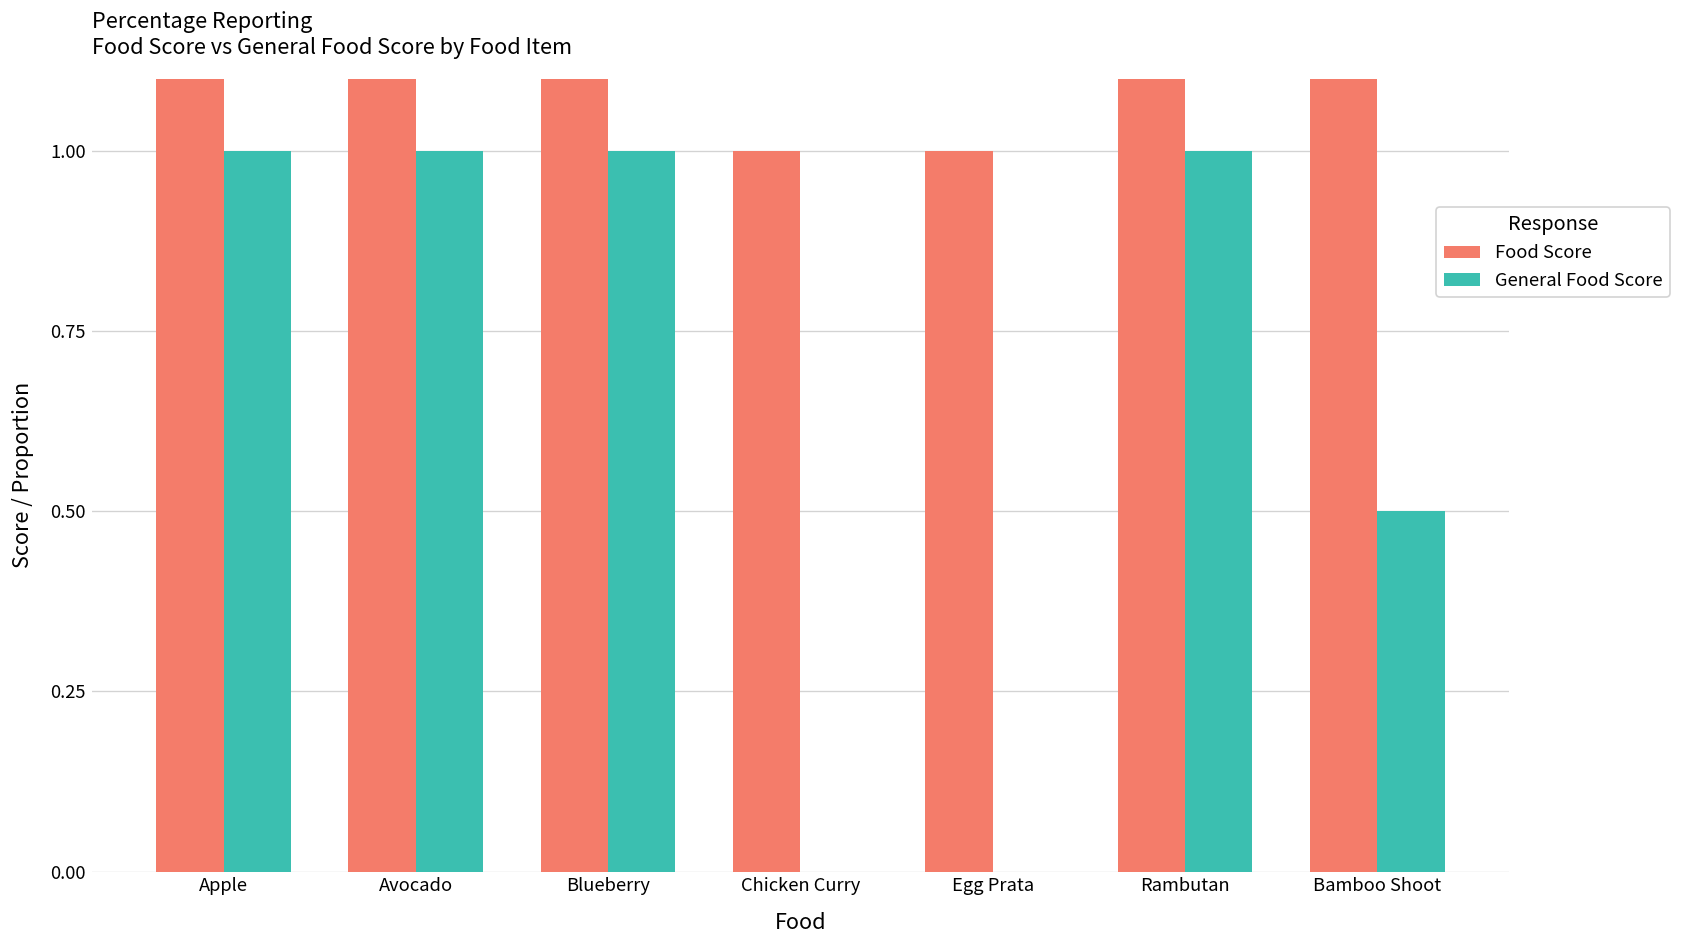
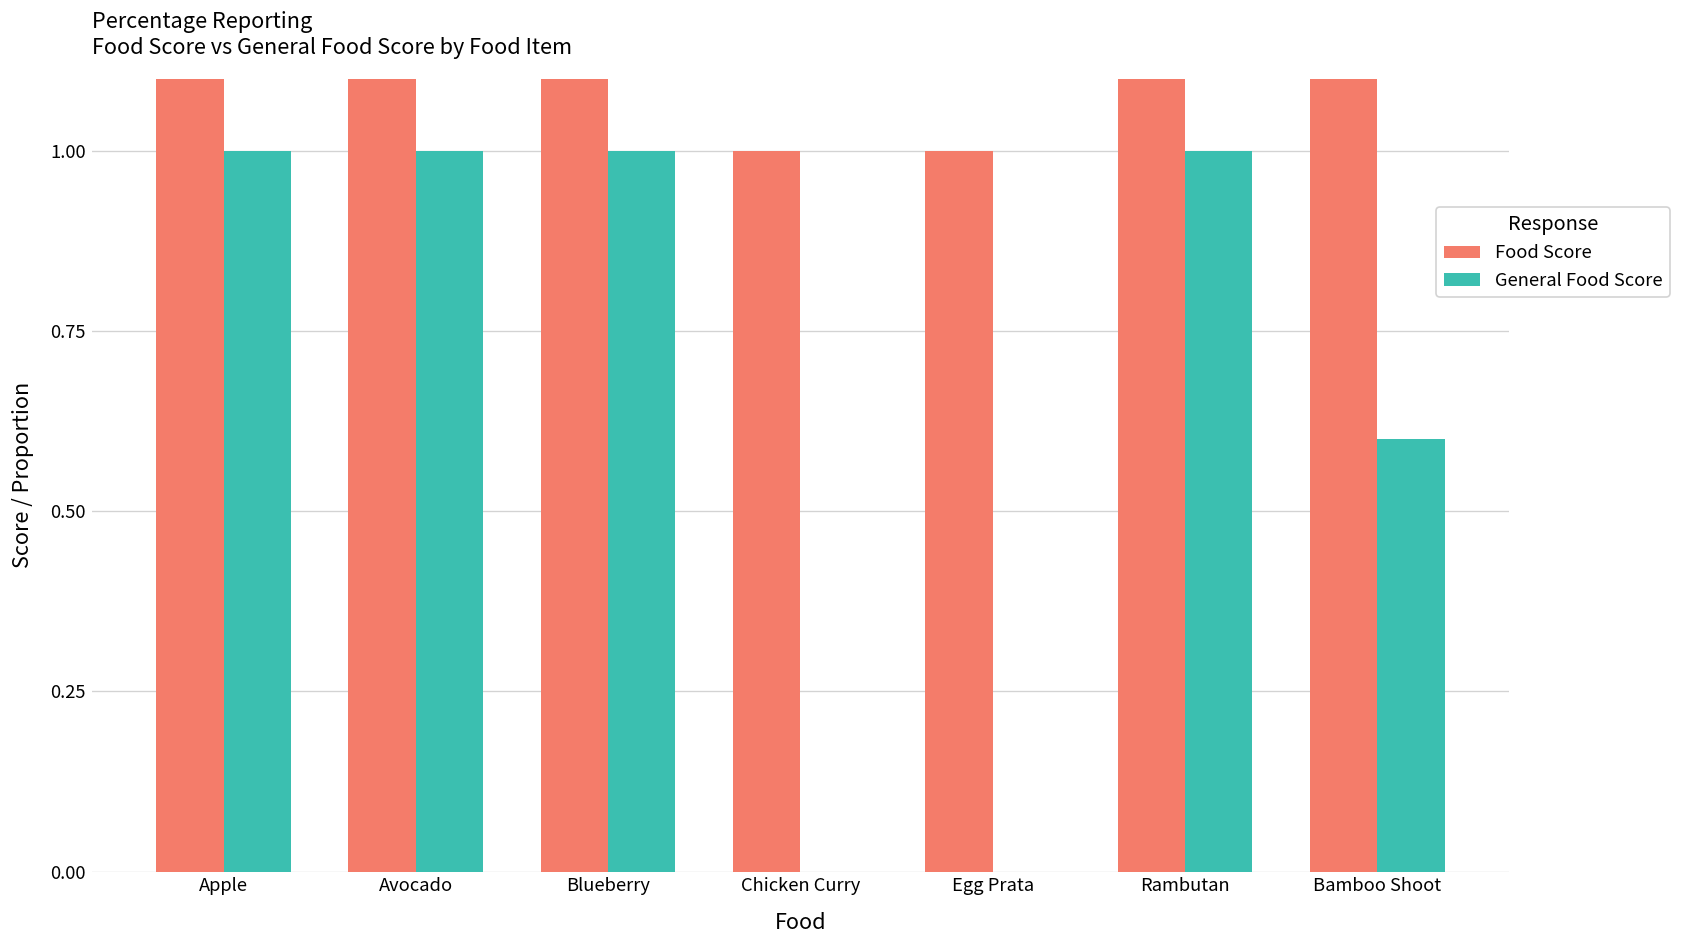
  {
    "Food Score": {
      "Chicken Curry": 1.0,
      "Egg Prata": 1.0
    },
    "General Food Score": {
      "Apple": 1.0,
      "Avocado": 1.0,
      "Blueberry": 1.0,
      "Chicken Curry": 0.0,
      "Egg Prata": 0.0,
      "Rambutan": 1.0,
-     "Bamboo Shoot": 0.5
+     "Bamboo Shoot": 0.6
    }
  }
